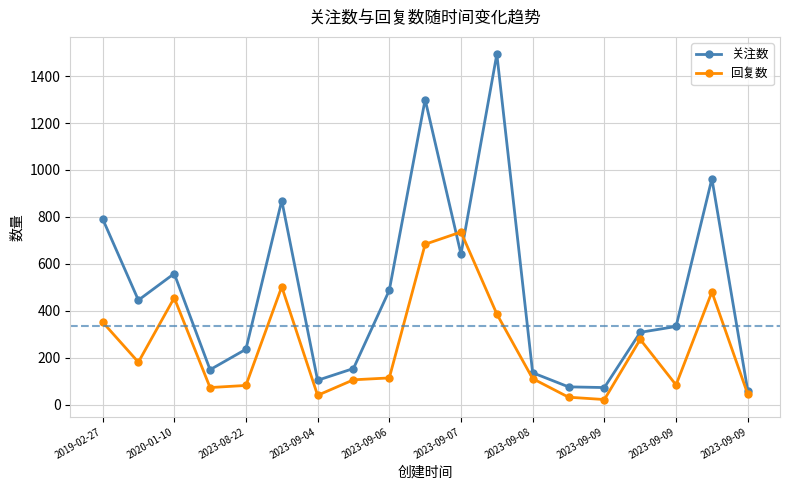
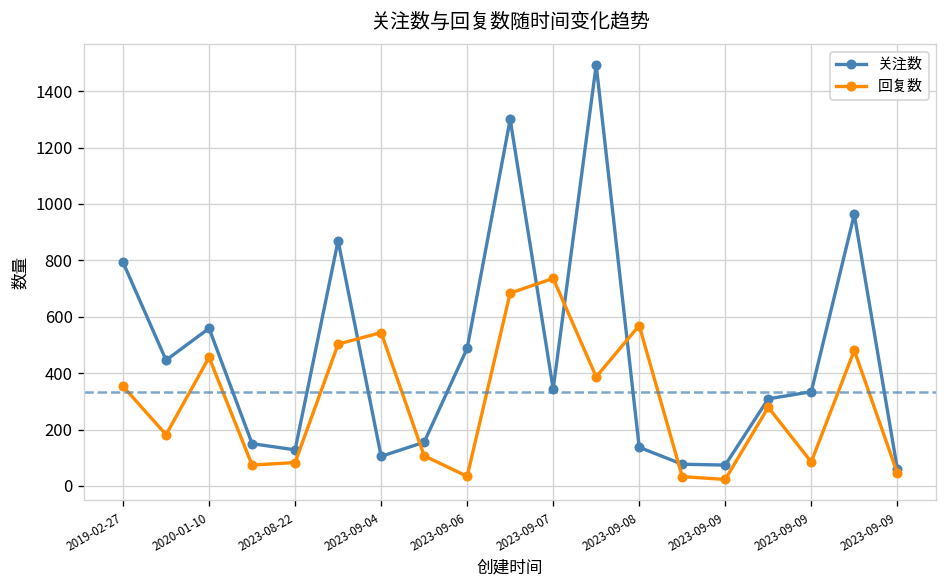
  {
    "关注数": {
      "2019-02-27": 790,
      "2020-01-10": 560,
-     "2023-08-22": 240,
+     "2023-08-22": 130,
      "2023-09-04": 110,
      "2023-09-06": 490,
-     "2023-09-07": 640,
+     "2023-09-07": 340,
      "2023-09-08": 140
    },
    "回复数": {
      "2019-02-27": 350,
      "2020-01-10": 460,
      "2023-08-22": 80,
-     "2023-09-04": 40,
-     "2023-09-06": 120,
+     "2023-09-04": 540,
+     "2023-09-06": 30,
      "2023-09-07": 740,
-     "2023-09-08": 110
+     "2023-09-08": 570
    }
  }
